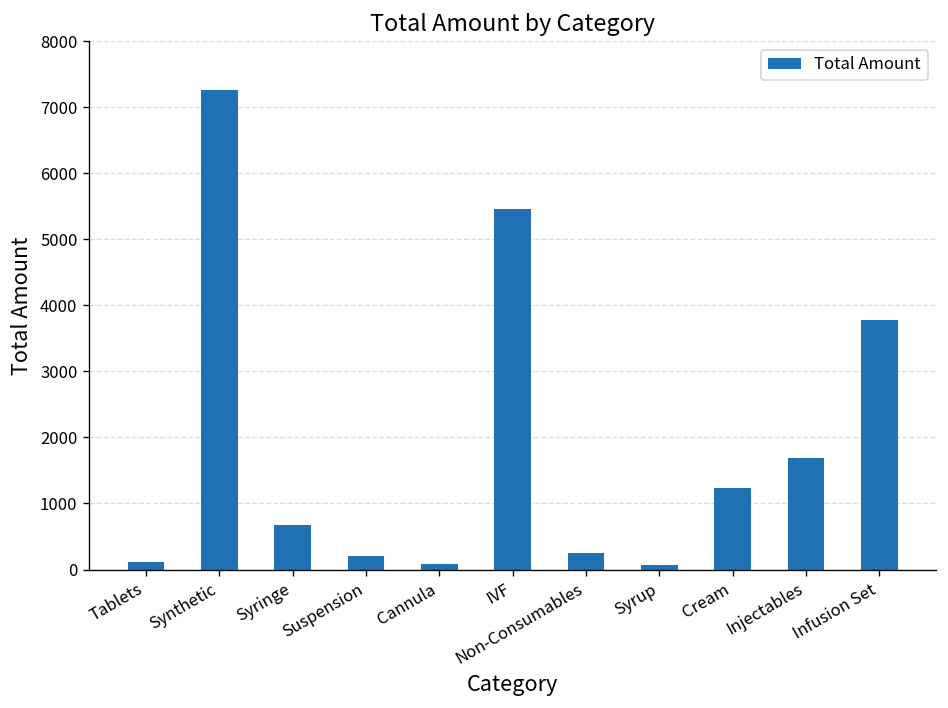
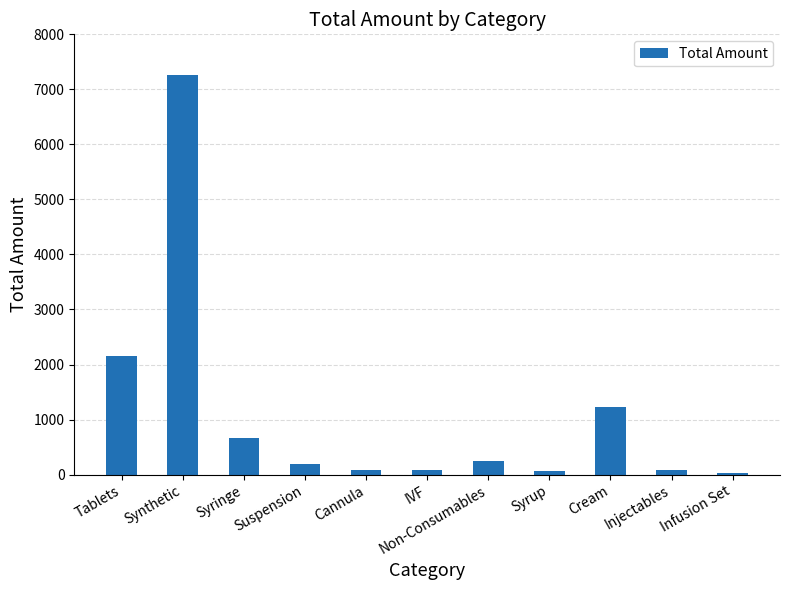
  {
-   "Tablets": 100,
+   "Tablets": 2200,
    "Synthetic": 7300,
    "Syringe": 700,
    "Suspension": 200,
    "Cannula": 100,
-   "IVF": 5500,
+   "IVF": 100,
    "Non-Consumables": 300,
    "Syrup": 100,
    "Cream": 1200,
-   "Injectables": 1700,
-   "Infusion Set": 3800
+   "Injectables": 100,
+   "Infusion Set": 0
  }
